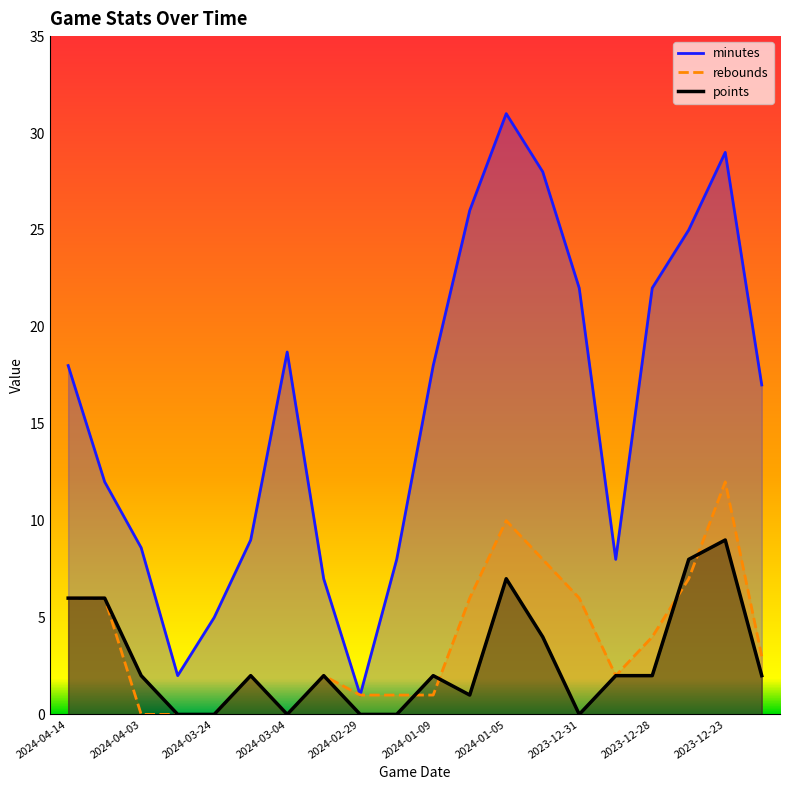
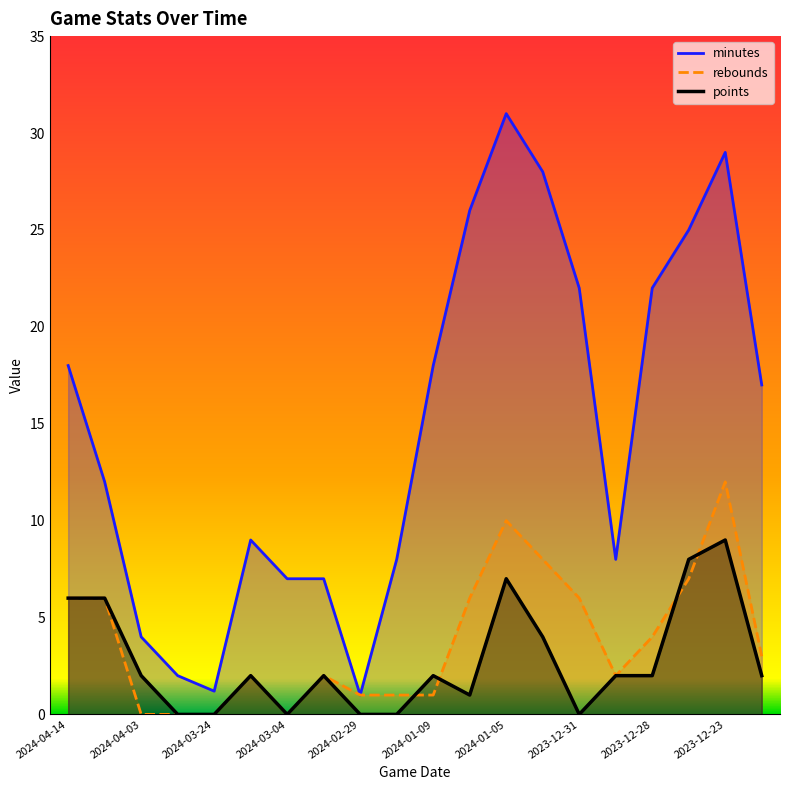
  {
    "minutes": {
      "2024-04-14": 18.0,
-     "2024-04-03": 8.6,
-     "2024-03-24": 5.0,
-     "2024-03-04": 18.7,
+     "2024-04-03": 4.0,
+     "2024-03-24": 1.2,
+     "2024-03-04": 7.0,
      "2024-01-09": 18.0,
      "2024-01-05": 31.0,
      "2023-12-31": 22.0,
      "2023-12-28": 22.0,
      "2023-12-23": 29.0
    },
    "rebounds": {
      "2024-04-03": 0.0,
      "2024-01-09": 1.0,
      "2024-01-05": 10.0,
      "2023-12-31": 6.0,
      "2023-12-28": 4.0,
      "2023-12-23": 12.0
    },
    "points": {
      "2024-04-03": 2.0,
      "2024-02-29": 0.0,
      "2024-01-09": 2.0,
      "2024-01-05": 7.0,
      "2023-12-31": 0.0,
      "2023-12-28": 2.0,
      "2023-12-23": 9.0
    }
  }
